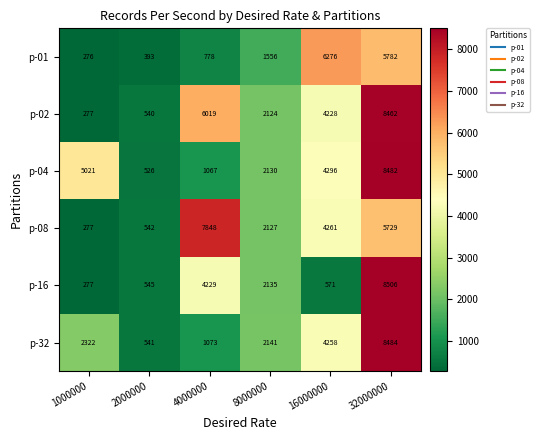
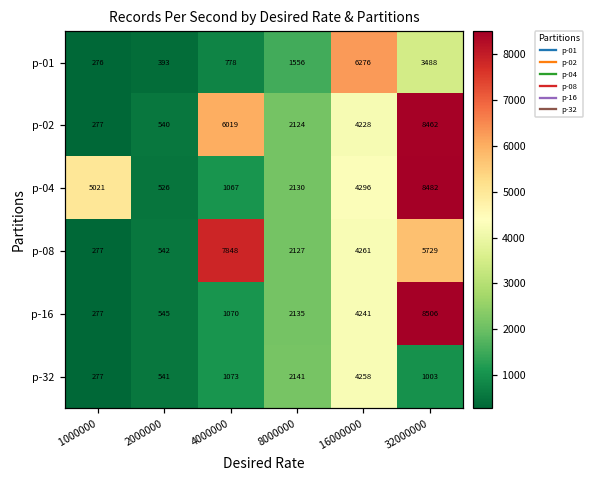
  {
    "p-01": {
      "1000000": 276,
      "2000000": 393,
      "4000000": 778,
      "8000000": 1556,
      "16000000": 6276,
-     "32000000": 5782
+     "32000000": 3488
    },
    "p-02": {
      "1000000": 277,
      "2000000": 540,
      "4000000": 6019,
      "8000000": 2124,
      "16000000": 4228,
      "32000000": 8462
    },
    "p-04": {
      "1000000": 5021,
      "2000000": 526,
      "4000000": 1067,
      "8000000": 2130,
      "16000000": 4296,
      "32000000": 8482
    },
    "p-08": {
      "1000000": 277,
      "2000000": 542,
      "4000000": 7848,
      "8000000": 2127,
      "16000000": 4261,
      "32000000": 5729
    },
    "p-16": {
      "1000000": 277,
      "2000000": 545,
-     "4000000": 4229,
+     "4000000": 1070,
      "8000000": 2135,
-     "16000000": 571,
+     "16000000": 4241,
      "32000000": 8506
    },
    "p-32": {
-     "1000000": 2322,
+     "1000000": 277,
      "2000000": 541,
      "4000000": 1073,
      "8000000": 2141,
      "16000000": 4258,
-     "32000000": 8484
+     "32000000": 1003
    }
  }
